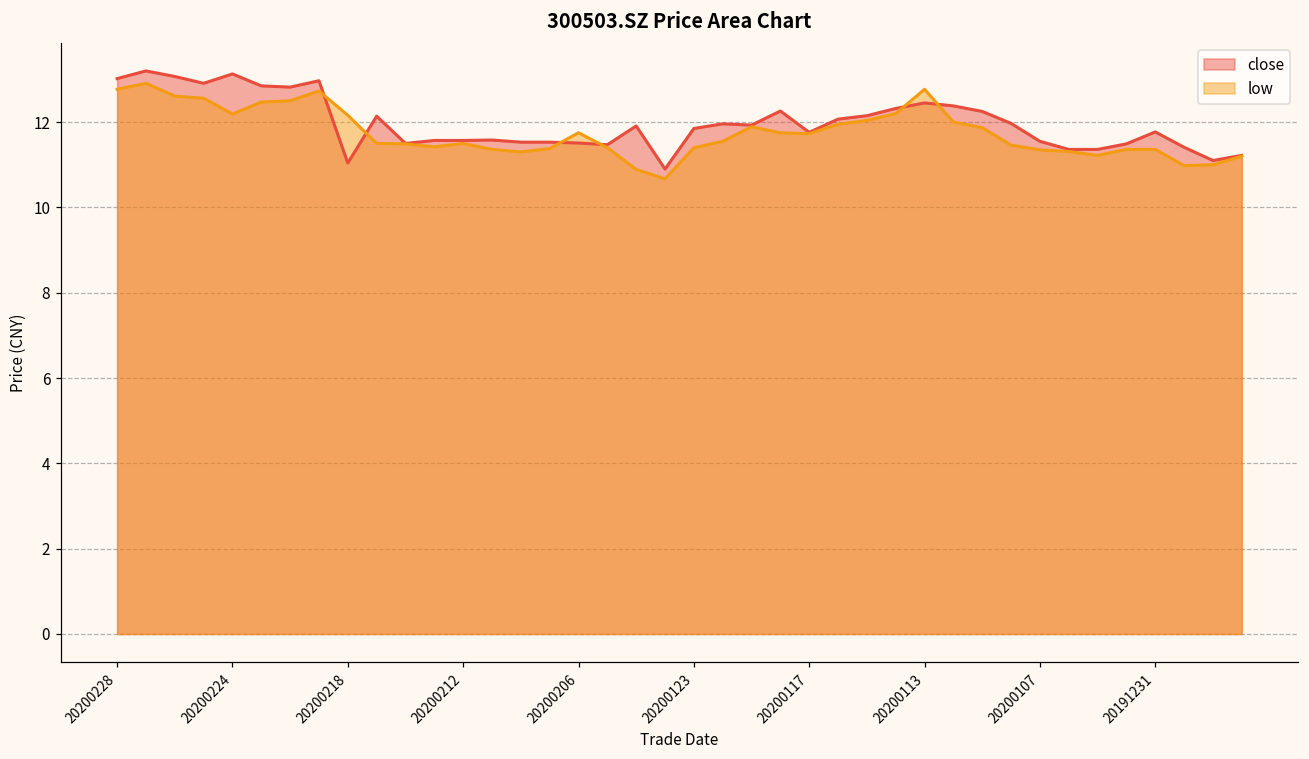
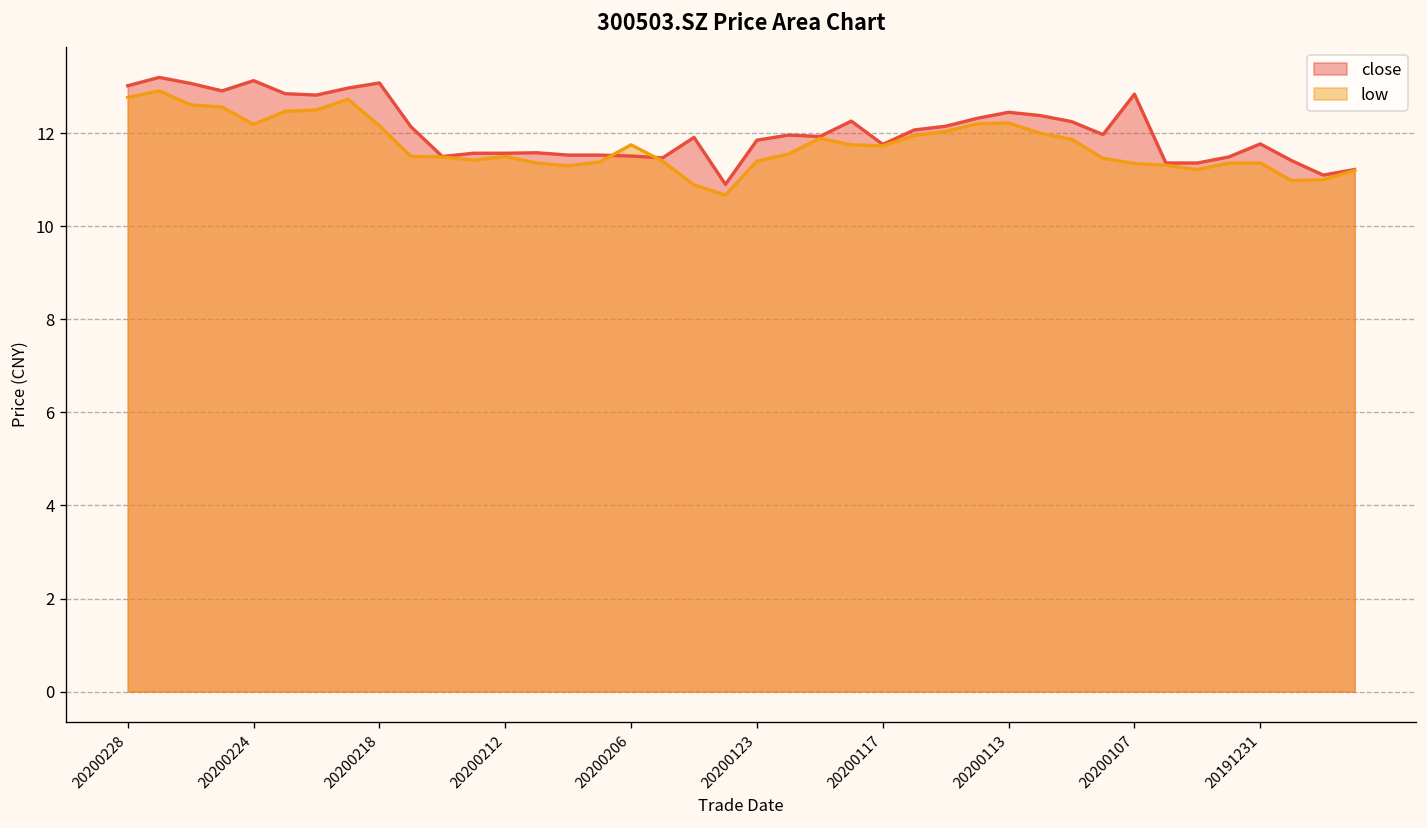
  {
    "close": {
      "20200228": 13.0,
      "20200224": 13.1,
-     "20200218": 11.0,
+     "20200218": 13.1,
      "20200212": 11.6,
      "20200206": 11.5,
      "20200123": 11.9,
      "20200113": 12.5,
-     "20200107": 11.6,
+     "20200107": 12.8,
      "20191231": 11.8
    },
    "low": {
      "20200228": 12.8,
      "20200224": 12.2,
      "20200218": 12.2,
      "20200212": 11.5,
      "20200206": 11.8,
      "20200123": 11.4,
-     "20200113": 12.8,
+     "20200113": 12.2,
      "20200107": 11.4,
      "20191231": 11.4
    }
  }
